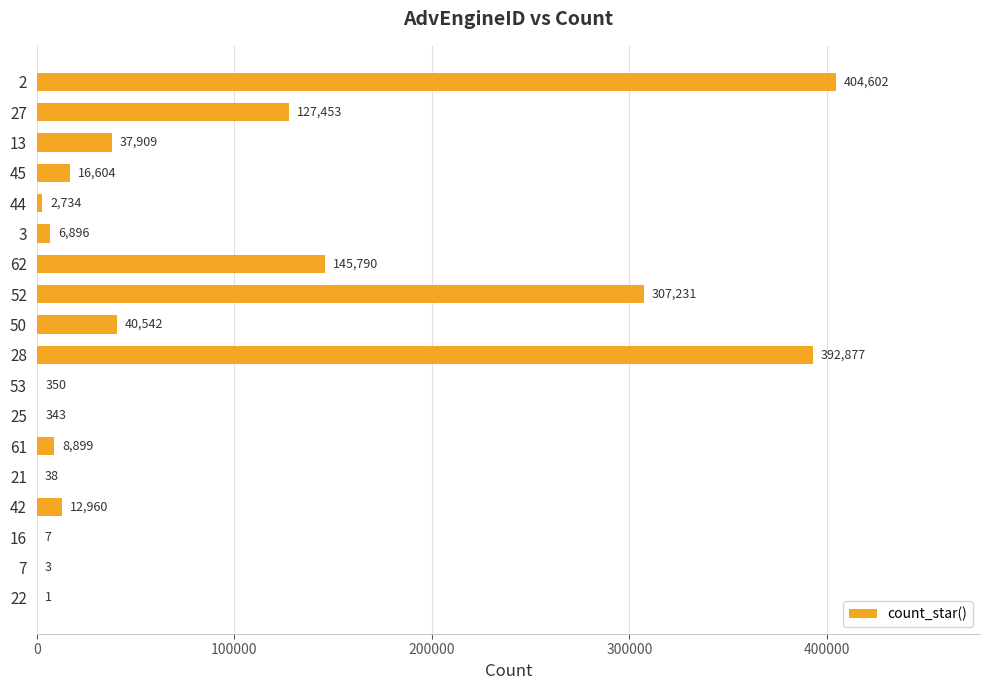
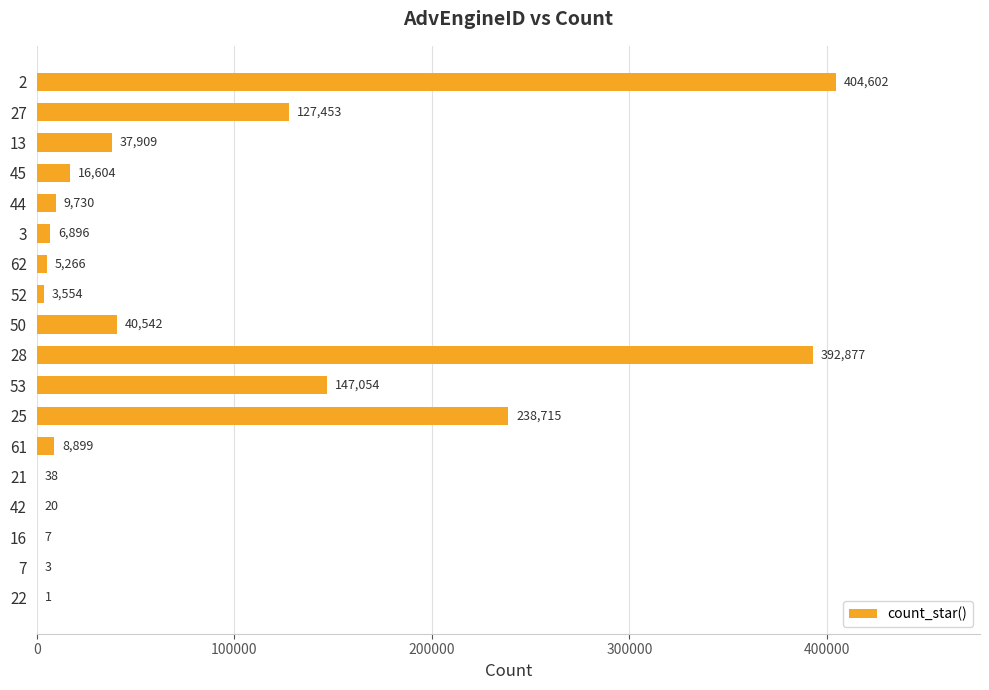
  {
    "2": "404,602",
    "27": "127,453",
    "13": "37,909",
    "45": "16,604",
-   "44": "2,734",
+   "44": "9,730",
    "3": "6,896",
-   "62": "145,790",
-   "52": "307,231",
+   "62": "5,266",
+   "52": "3,554",
    "50": "40,542",
    "28": "392,877",
-   "53": "350",
-   "25": "343",
+   "53": "147,054",
+   "25": "238,715",
    "61": "8,899",
    "21": "38",
-   "42": "12,960",
+   "42": "20",
    "16": "7",
    "7": "3",
    "22": "1"
  }
